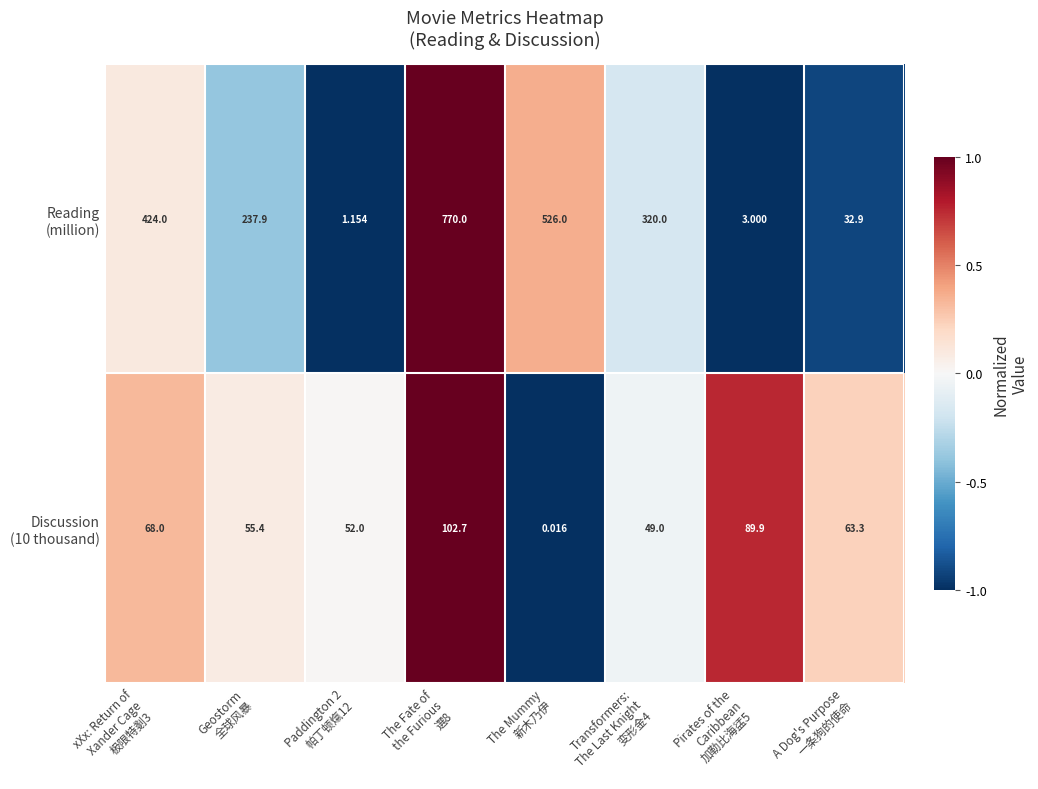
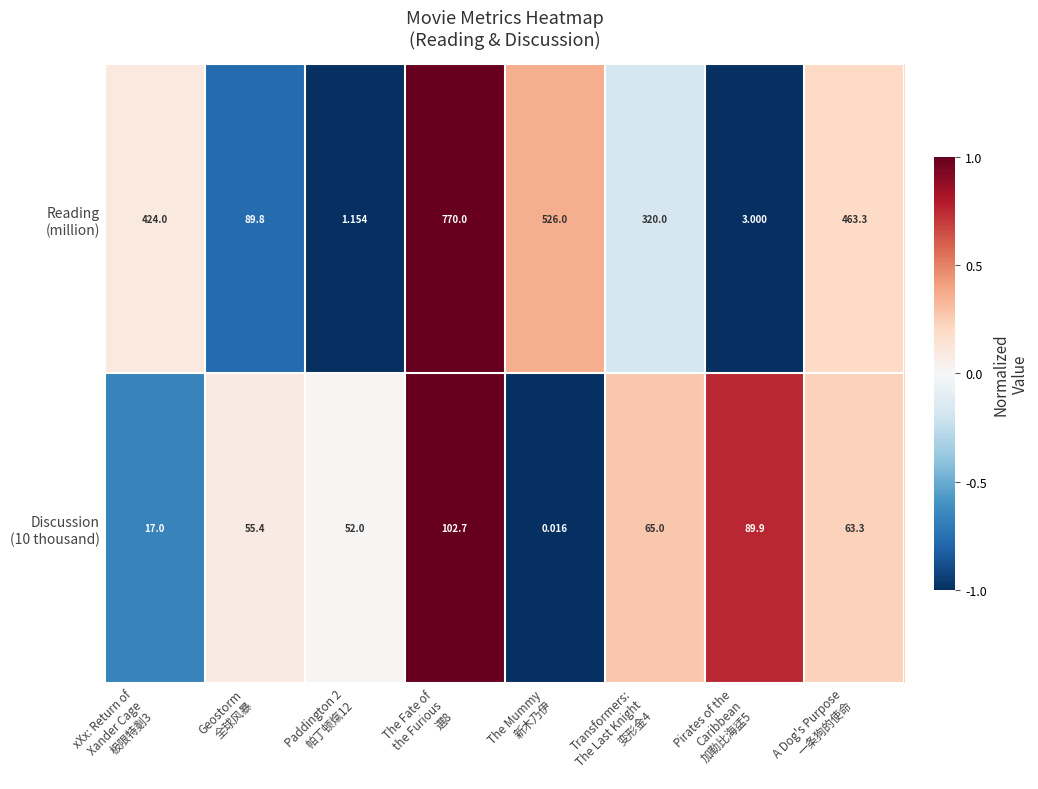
  {
    "Reading (million)": {
      "xXx: Return of Xander Cage 极限特剗3": 424.0,
-     "Geostorm 全球风暴": 237.9,
+     "Geostorm 全球风暴": 89.8,
      "Paddington 2 帕丁顿熂12": 1.154,
      "The Fate of the Furious 選8": 770.0,
      "The Mummy 新木乃伊": 526.0,
      "Transformers: The Last Knight 变形金4": 320.0,
      "Pirates of the Caribbean 加勒比海盓5": 3.000,
-     "A Dog's Purpose 一条狗的使命": 32.9
+     "A Dog's Purpose 一条狗的使命": 463.3
    },
    "Discussion (10 thousand)": {
-     "xXx: Return of Xander Cage 极限特剗3": 68.0,
+     "xXx: Return of Xander Cage 极限特剗3": 17.0,
      "Geostorm 全球风暴": 55.4,
      "Paddington 2 帕丁顿熂12": 52.0,
      "The Fate of the Furious 選8": 102.7,
      "The Mummy 新木乃伊": 0.016,
-     "Transformers: The Last Knight 变形金4": 49.0,
+     "Transformers: The Last Knight 变形金4": 65.0,
      "Pirates of the Caribbean 加勒比海盓5": 89.9,
      "A Dog's Purpose 一条狗的使命": 63.3
    }
  }
